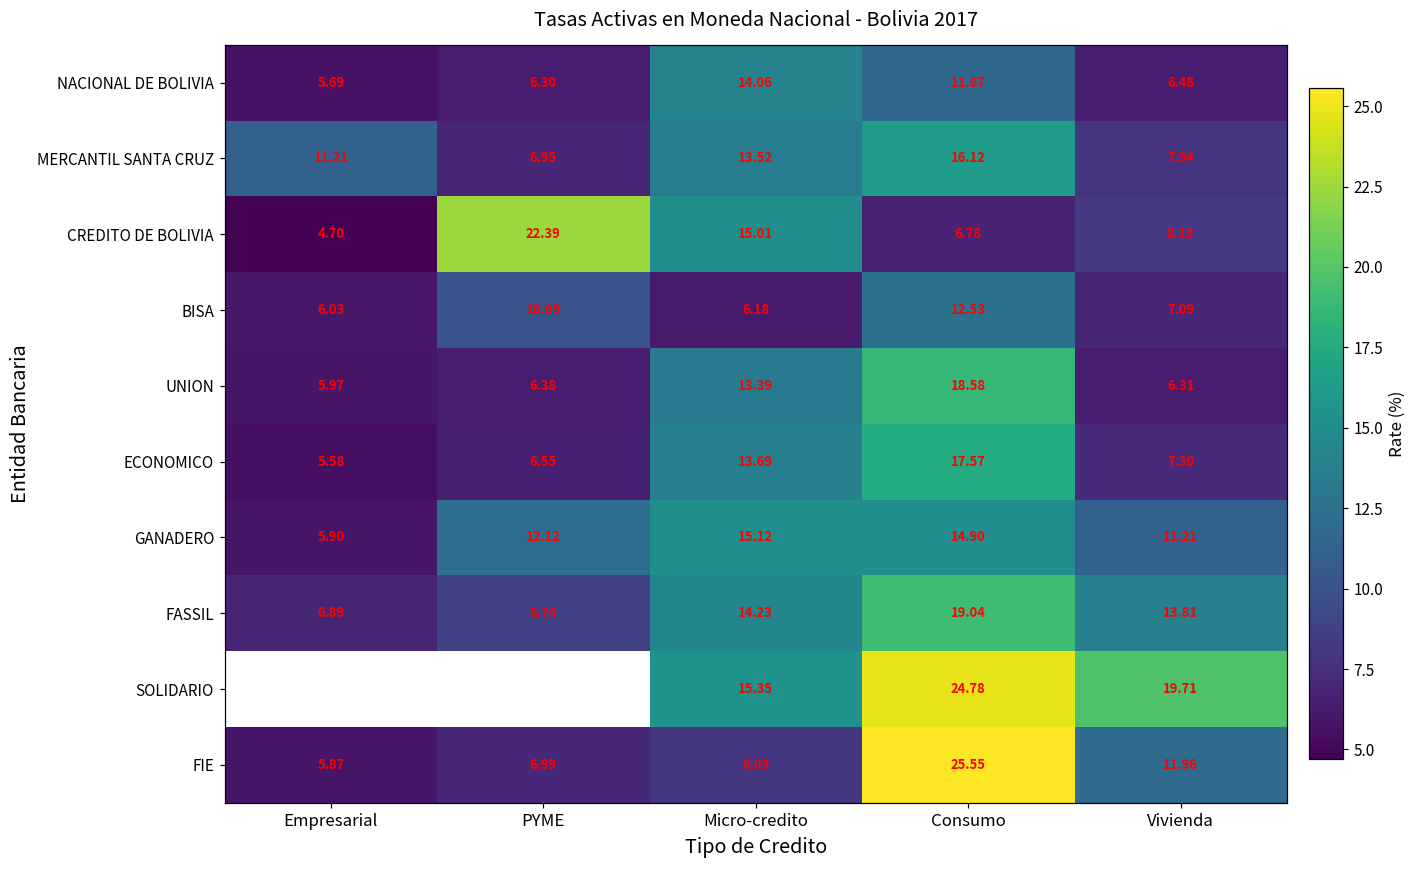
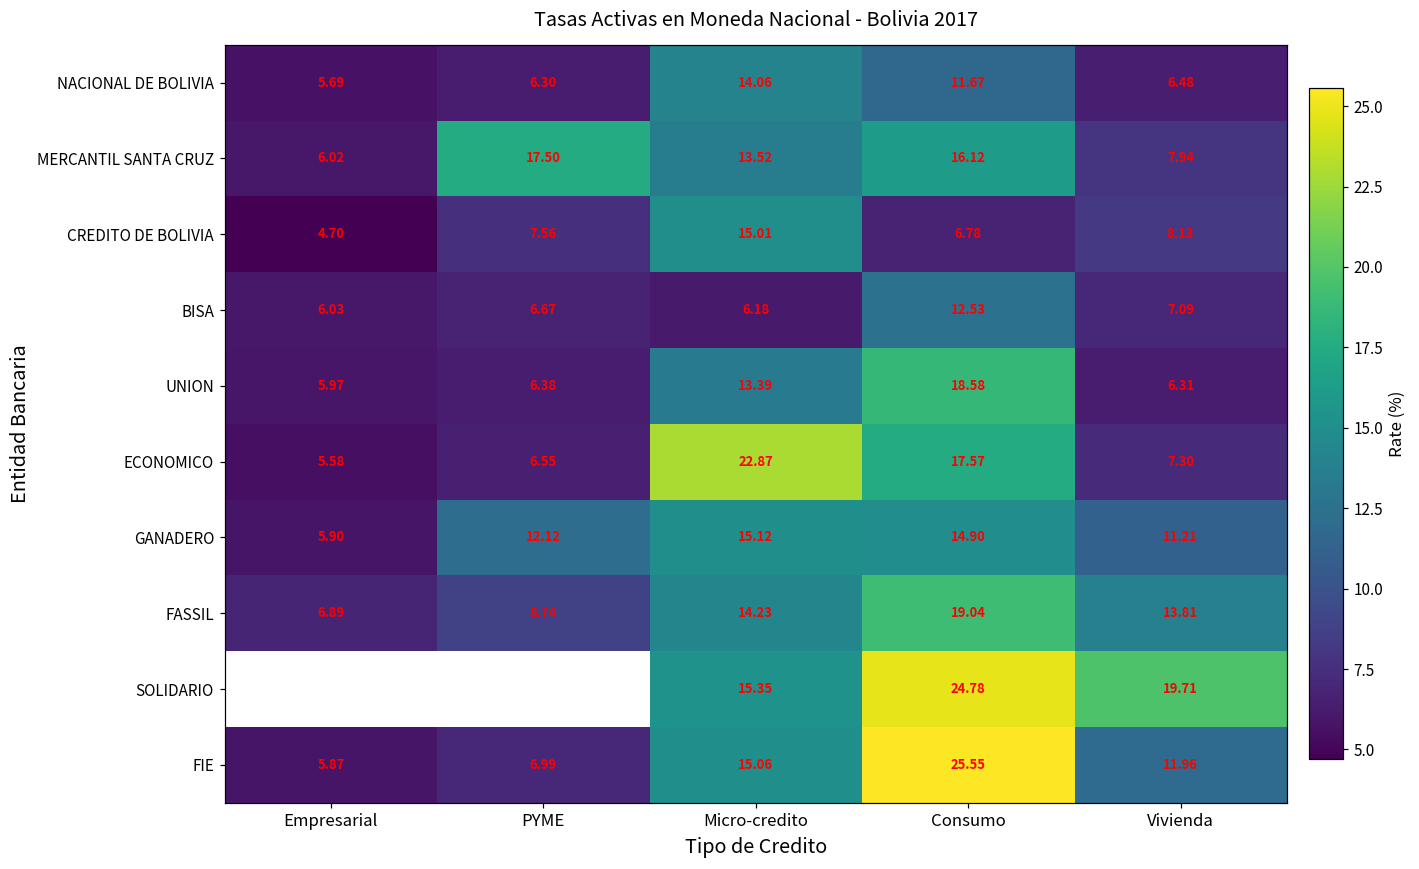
  {
    "NACIONAL DE BOLIVIA": {
      "Empresarial": 5.69,
      "PYME": 6.30,
      "Micro-credito": 14.06,
      "Consumo": 11.67,
      "Vivienda": 6.48
    },
    "MERCANTIL SANTA CRUZ": {
-     "Empresarial": 11.21,
-     "PYME": 6.95,
+     "Empresarial": 6.02,
+     "PYME": 17.50,
      "Micro-credito": 13.52,
      "Consumo": 16.12,
      "Vivienda": 7.94
    },
    "CREDITO DE BOLIVIA": {
      "Empresarial": 4.70,
-     "PYME": 22.39,
+     "PYME": 7.56,
      "Micro-credito": 15.01,
      "Consumo": 6.78,
      "Vivienda": 8.13
    },
    "BISA": {
      "Empresarial": 6.03,
-     "PYME": 10.09,
+     "PYME": 6.67,
      "Micro-credito": 6.18,
      "Consumo": 12.53,
      "Vivienda": 7.09
    },
    "UNION": {
      "Empresarial": 5.97,
      "PYME": 6.38,
      "Micro-credito": 13.39,
      "Consumo": 18.58,
      "Vivienda": 6.31
    },
    "ECONOMICO": {
      "Empresarial": 5.58,
      "PYME": 6.55,
-     "Micro-credito": 13.69,
+     "Micro-credito": 22.87,
      "Consumo": 17.57,
      "Vivienda": 7.30
    },
    "GANADERO": {
      "Empresarial": 5.90,
      "PYME": 12.12,
      "Micro-credito": 15.12,
      "Consumo": 14.90,
      "Vivienda": 11.21
    },
    "FASSIL": {
      "Empresarial": 6.89,
      "PYME": 8.74,
      "Micro-credito": 14.23,
      "Consumo": 19.04,
      "Vivienda": 13.81
    },
    "SOLIDARIO": {
      "Micro-credito": 15.35,
      "Consumo": 24.78,
      "Vivienda": 19.71
    },
    "FIE": {
      "Empresarial": 5.87,
      "PYME": 6.99,
-     "Micro-credito": 8.03,
+     "Micro-credito": 15.06,
      "Consumo": 25.55,
      "Vivienda": 11.96
    }
  }
